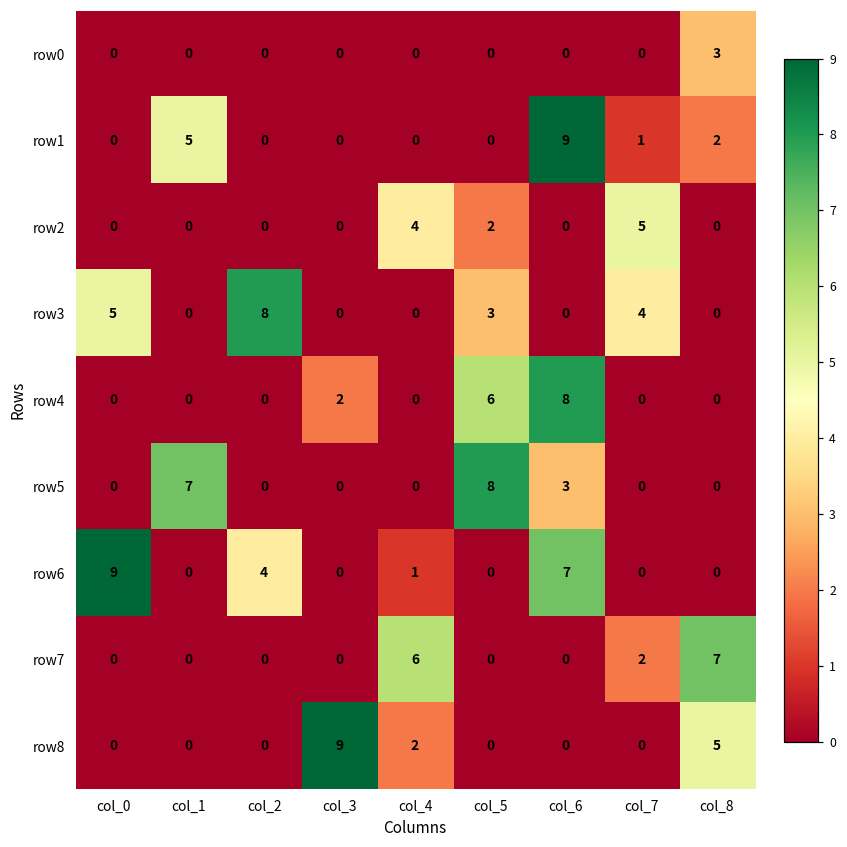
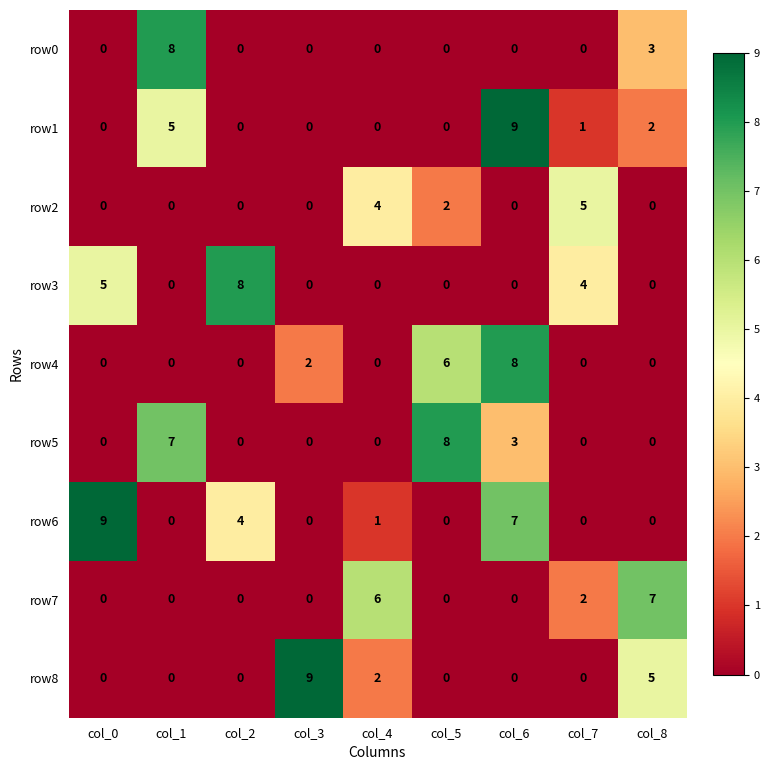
  {
    "row0": {
      "col_0": 0,
-     "col_1": 0,
+     "col_1": 8,
      "col_2": 0,
      "col_3": 0,
      "col_4": 0,
      "col_5": 0,
      "col_6": 0,
      "col_7": 0,
      "col_8": 3
    },
    "row1": {
      "col_0": 0,
      "col_1": 5,
      "col_2": 0,
      "col_3": 0,
      "col_4": 0,
      "col_5": 0,
      "col_6": 9,
      "col_7": 1,
      "col_8": 2
    },
    "row2": {
      "col_0": 0,
      "col_1": 0,
      "col_2": 0,
      "col_3": 0,
      "col_4": 4,
      "col_5": 2,
      "col_6": 0,
      "col_7": 5,
      "col_8": 0
    },
    "row3": {
      "col_0": 5,
      "col_1": 0,
      "col_2": 8,
      "col_3": 0,
      "col_4": 0,
-     "col_5": 3,
+     "col_5": 0,
      "col_6": 0,
      "col_7": 4,
      "col_8": 0
    },
    "row4": {
      "col_0": 0,
      "col_1": 0,
      "col_2": 0,
      "col_3": 2,
      "col_4": 0,
      "col_5": 6,
      "col_6": 8,
      "col_7": 0,
      "col_8": 0
    },
    "row5": {
      "col_0": 0,
      "col_1": 7,
      "col_2": 0,
      "col_3": 0,
      "col_4": 0,
      "col_5": 8,
      "col_6": 3,
      "col_7": 0,
      "col_8": 0
    },
    "row6": {
      "col_0": 9,
      "col_1": 0,
      "col_2": 4,
      "col_3": 0,
      "col_4": 1,
      "col_5": 0,
      "col_6": 7,
      "col_7": 0,
      "col_8": 0
    },
    "row7": {
      "col_0": 0,
      "col_1": 0,
      "col_2": 0,
      "col_3": 0,
      "col_4": 6,
      "col_5": 0,
      "col_6": 0,
      "col_7": 2,
      "col_8": 7
    },
    "row8": {
      "col_0": 0,
      "col_1": 0,
      "col_2": 0,
      "col_3": 9,
      "col_4": 2,
      "col_5": 0,
      "col_6": 0,
      "col_7": 0,
      "col_8": 5
    }
  }
